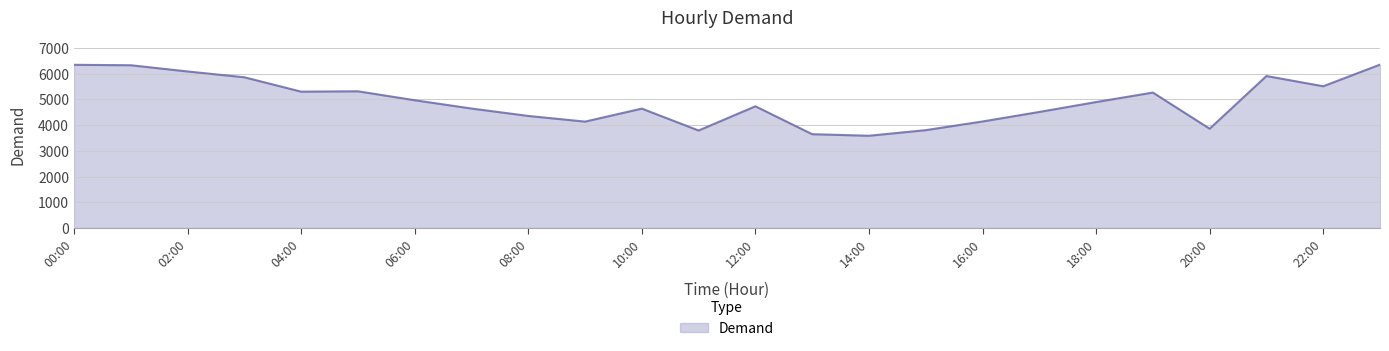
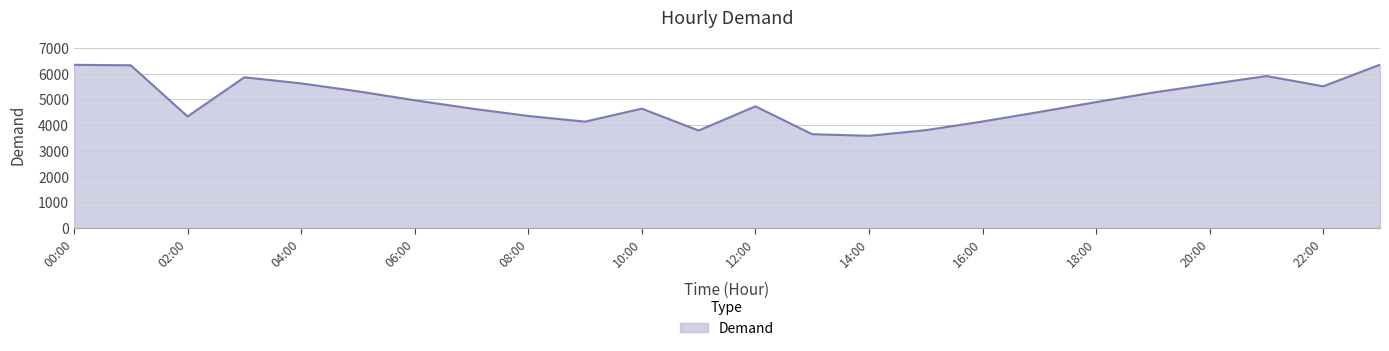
  {
    "00:00": 6300,
-   "02:00": 6100,
-   "04:00": 5300,
+   "02:00": 4300,
+   "04:00": 5600,
    "06:00": 5000,
    "08:00": 4400,
    "10:00": 4600,
    "12:00": 4700,
    "14:00": 3600,
    "16:00": 4100,
    "18:00": 4900,
-   "20:00": 3900,
+   "20:00": 5600,
    "22:00": 5500
  }
